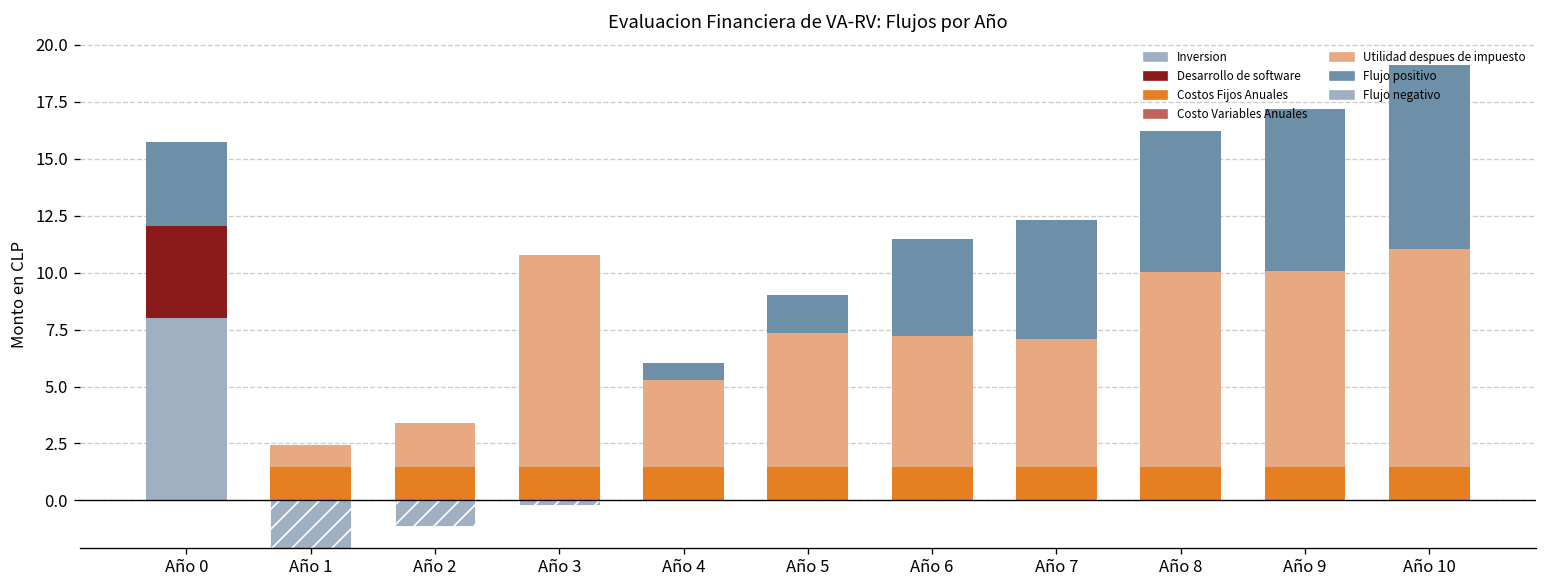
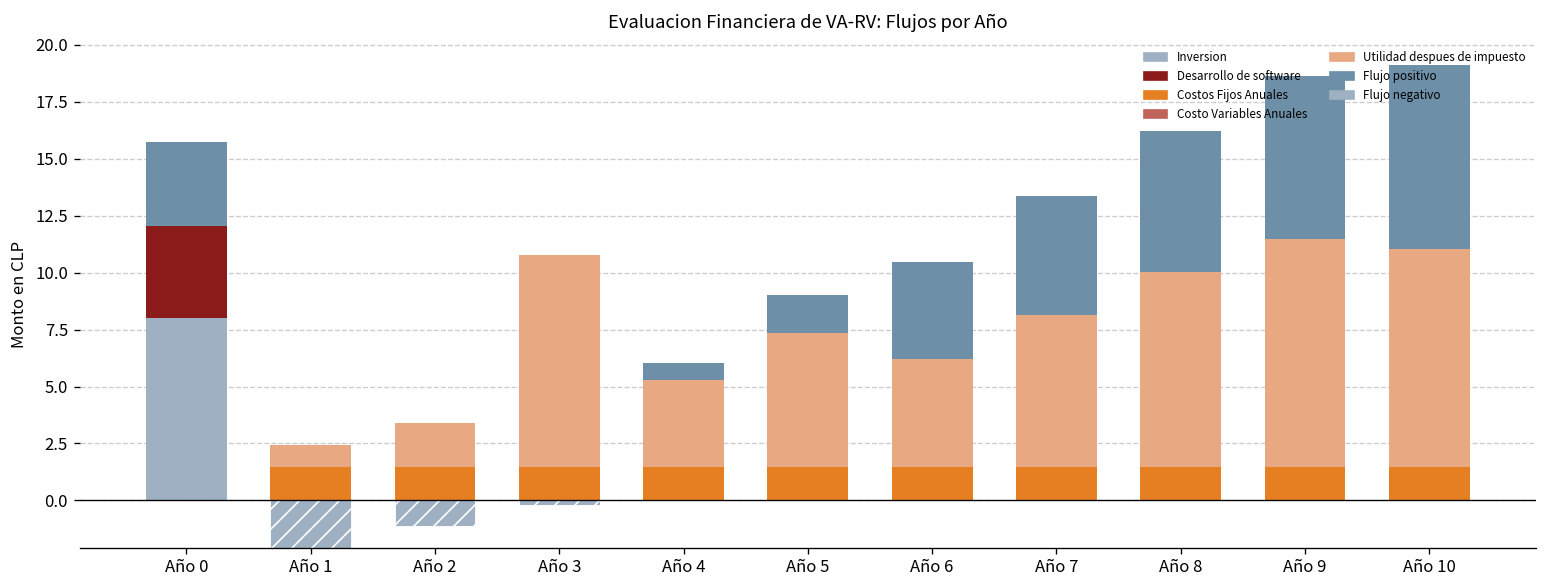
  {
    "Desarrollo de software": {
      "Año 0": 4.0,
      "Año 1": 0.0,
      "Año 2": 0.0,
      "Año 3": 0.0,
      "Año 4": 0.0,
      "Año 5": 0.0,
      "Año 6": 0.0,
      "Año 7": 0.0,
      "Año 8": 0.0,
      "Año 9": 0.0,
      "Año 10": 0.0
    },
    "Costo Variables Anuales": {
      "Año 0": 0.0,
      "Año 1": 1.5,
      "Año 2": 1.5,
      "Año 3": 1.5,
      "Año 4": 1.5,
      "Año 5": 1.5,
      "Año 6": 1.5,
      "Año 7": 1.5,
      "Año 8": 1.5,
      "Año 9": 1.5,
      "Año 10": 1.5
    },
    "Utilidad despues de impuesto": {
      "Año 0": 0.0,
      "Año 1": 1.0,
      "Año 2": 1.9,
      "Año 3": 9.3,
      "Año 4": 3.8,
      "Año 5": 5.9,
-     "Año 6": 5.7,
-     "Año 7": 5.6,
+     "Año 6": 4.7,
+     "Año 7": 6.7,
      "Año 8": 8.6,
-     "Año 9": 8.6,
+     "Año 9": 10.0,
      "Año 10": 9.6
    }
  }
